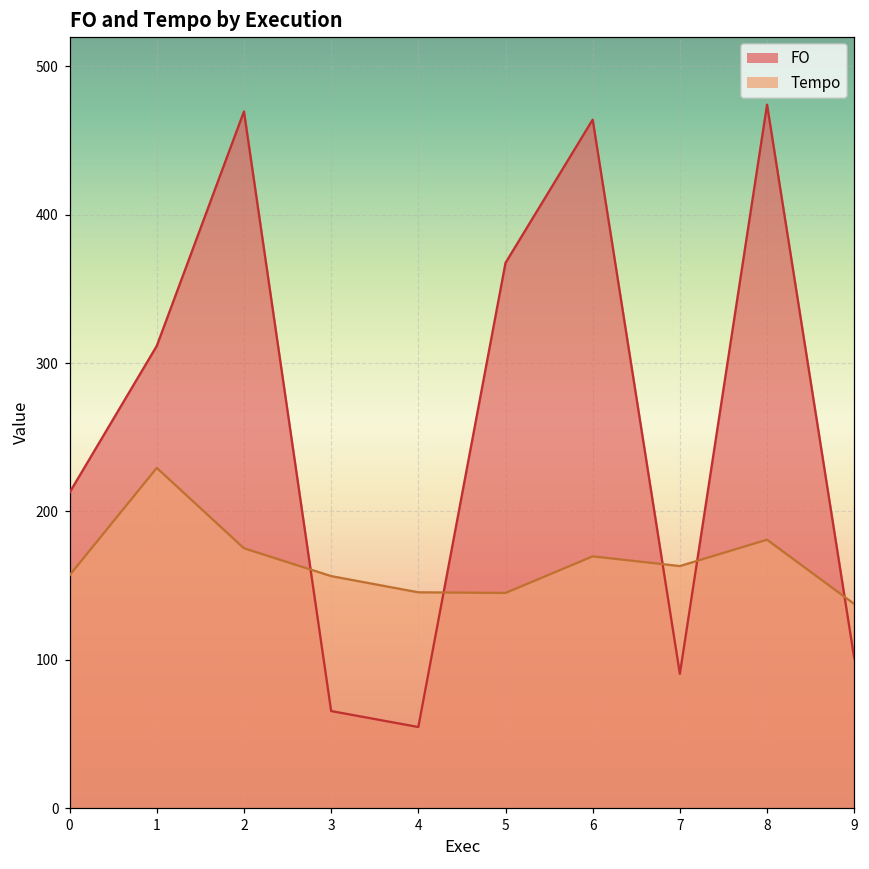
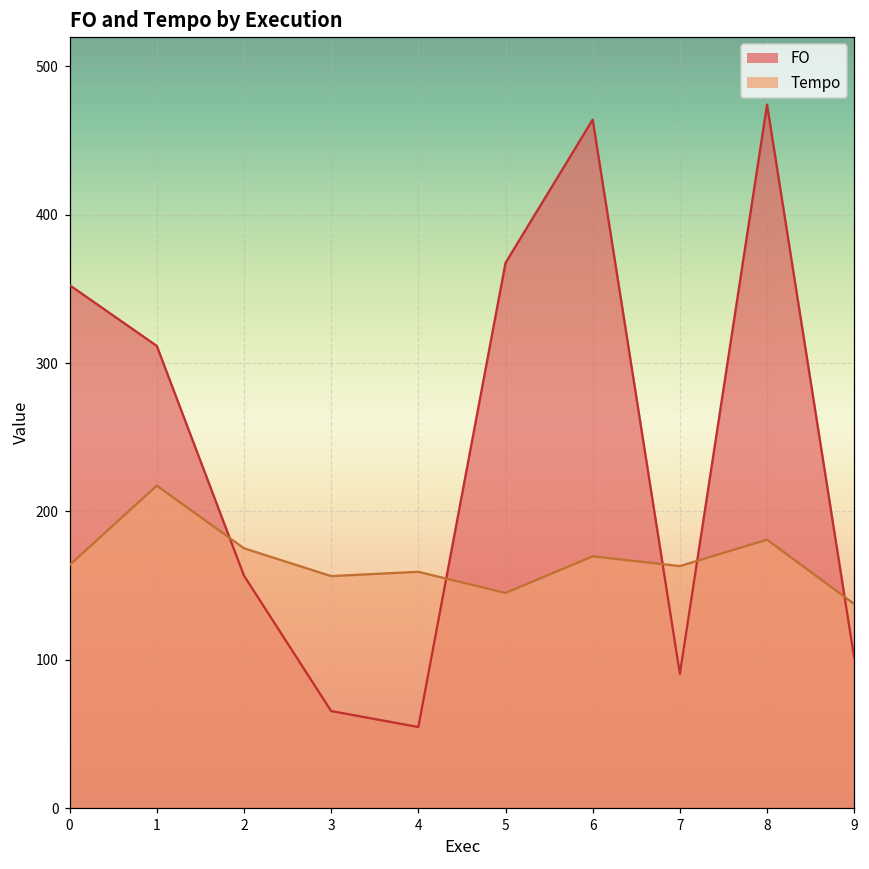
  {
    "FO": {
-     "0": 213,
+     "0": 353,
      "1": 312,
-     "2": 470,
+     "2": 157,
      "3": 65,
      "4": 55,
      "5": 368,
      "6": 464,
      "7": 91,
      "8": 474,
      "9": 101
    },
    "Tempo": {
-     "0": 157,
-     "1": 229,
+     "0": 164,
+     "1": 217,
      "2": 175,
      "3": 156,
-     "4": 145,
+     "4": 159,
      "5": 145,
      "6": 170,
      "7": 163,
      "8": 181,
      "9": 138
    }
  }
